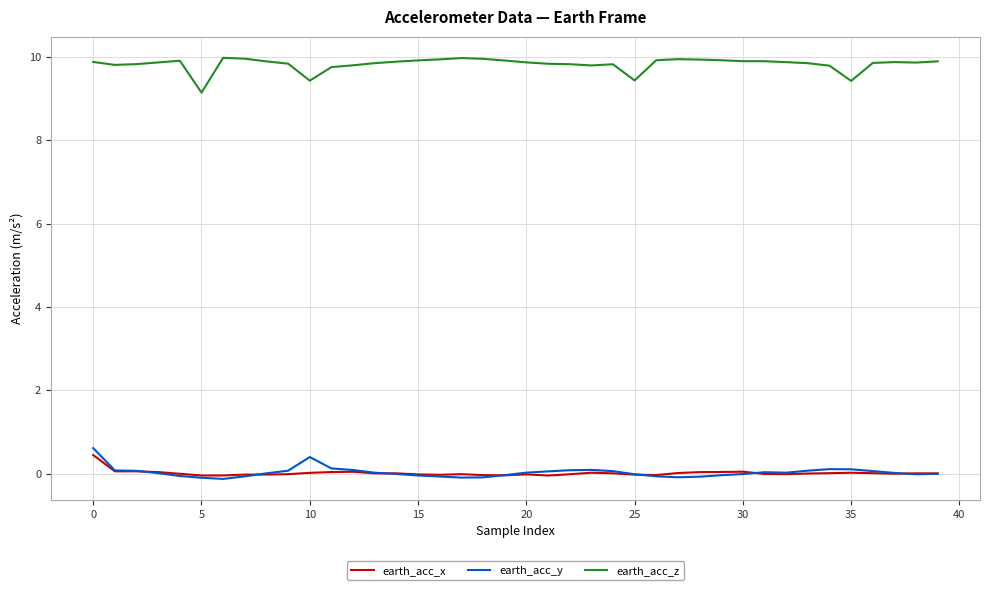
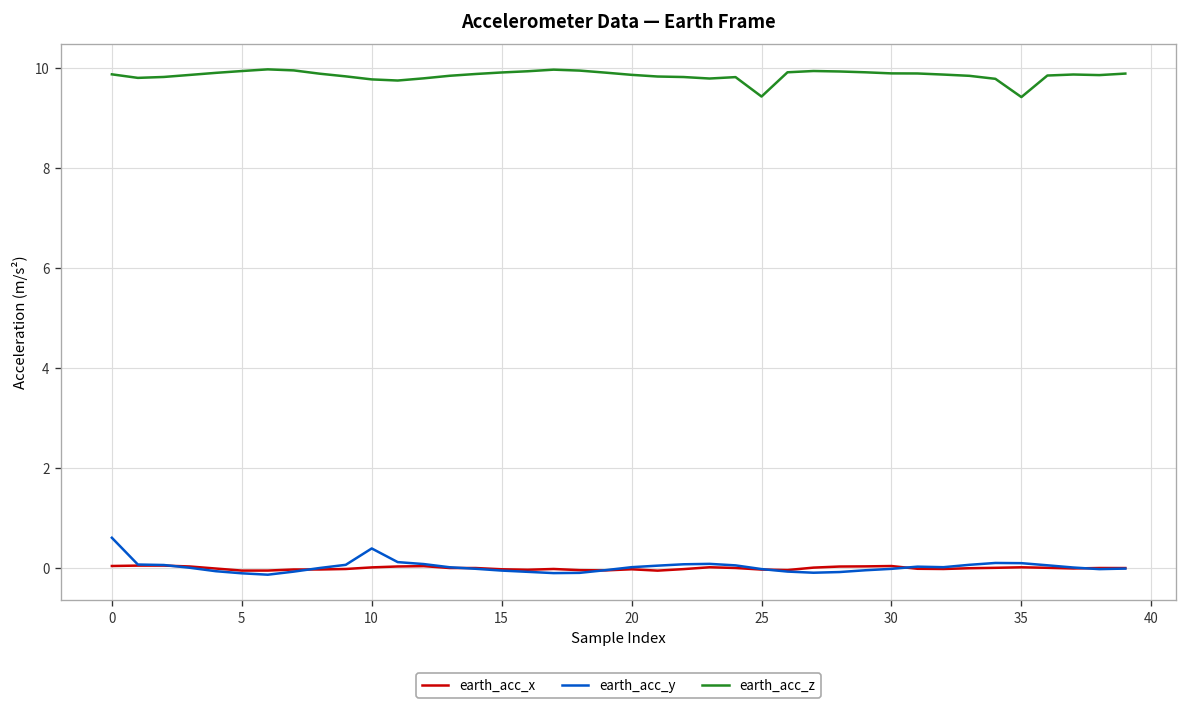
  {
    "earth_acc_x": {
-     "0": 0.4,
+     "0": 0.0,
      "10": 0.0,
      "35": 0.0
    },
    "earth_acc_y": {
      "0": 0.6,
      "10": 0.4,
      "35": 0.1
    },
    "earth_acc_z": {
      "0": 9.9,
-     "5": 9.1,
-     "10": 9.4,
+     "5": 9.9,
+     "10": 9.8,
      "15": 9.9,
      "20": 9.9,
      "25": 9.4,
      "30": 9.9,
      "35": 9.4
    }
  }
